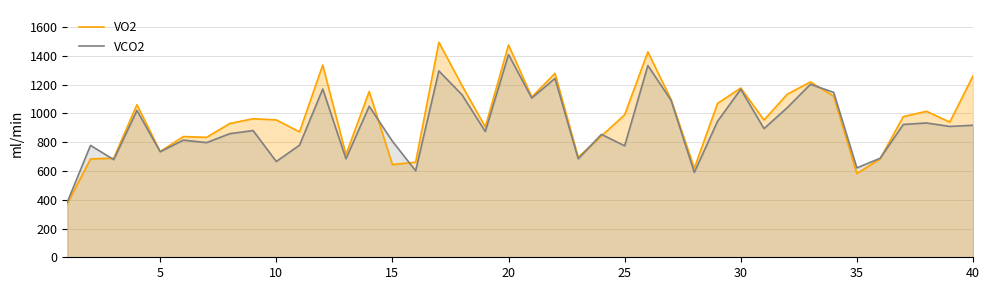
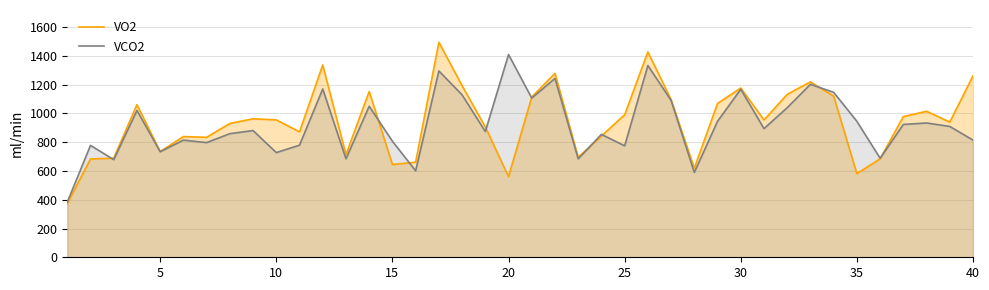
  {
    "VO2": {
      "10": 960,
      "15": 640,
-     "20": 1480,
+     "20": 560,
      "25": 990,
      "35": 580,
      "40": 1260
    },
    "VCO2": {
-     "10": 670,
+     "10": 730,
      "15": 810,
      "20": 1410,
      "25": 770,
-     "35": 620,
-     "40": 920
+     "35": 950,
+     "40": 810
    }
  }
